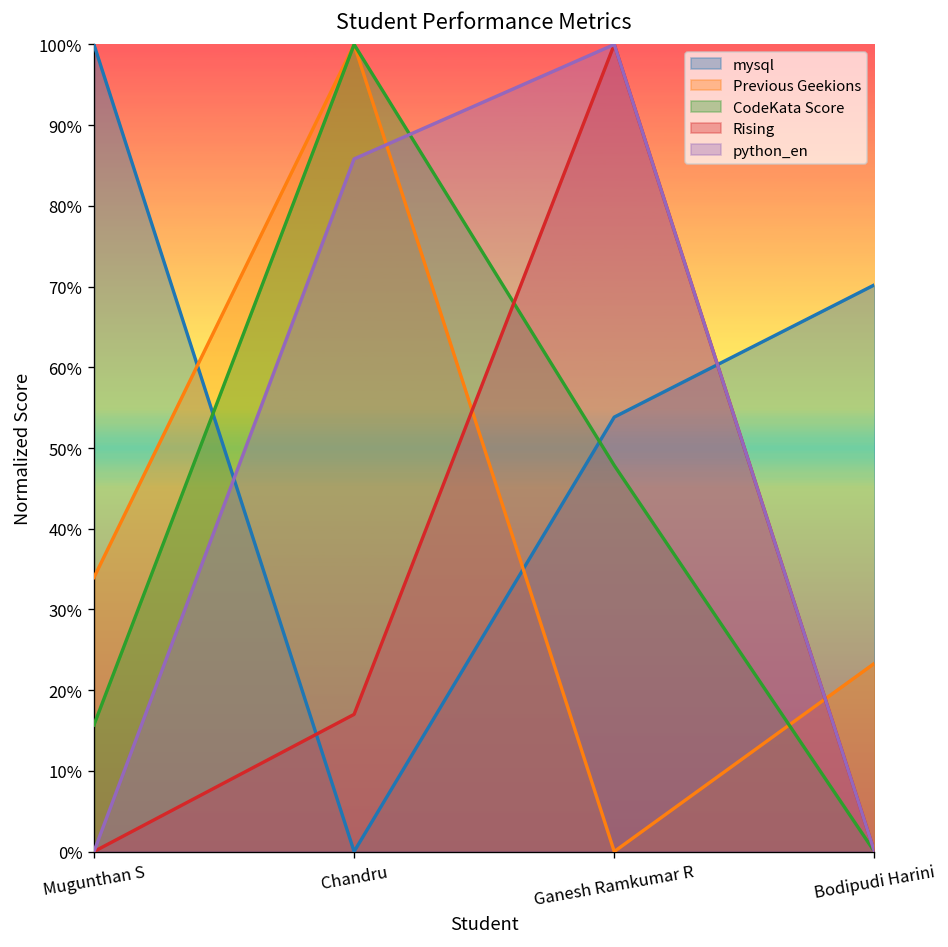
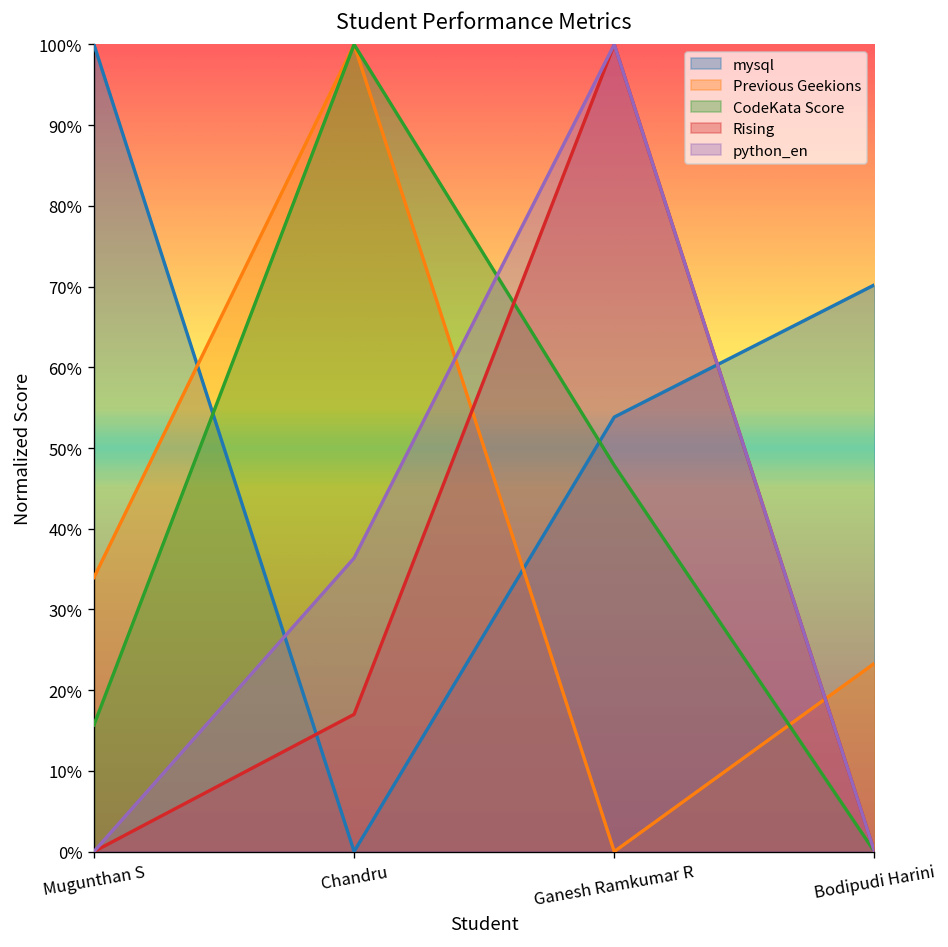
  {
    "mysql": {
      "Mugunthan S": "100%",
      "Chandru": "0%",
      "Ganesh Ramkumar R": "54%",
      "Bodipudi Harini": "70%"
    },
    "CodeKata Score": {
      "Mugunthan S": "16%",
      "Ganesh Ramkumar R": "48%"
    },
    "python_en": {
-     "Chandru": "86%"
+     "Chandru": "36%"
    }
  }
